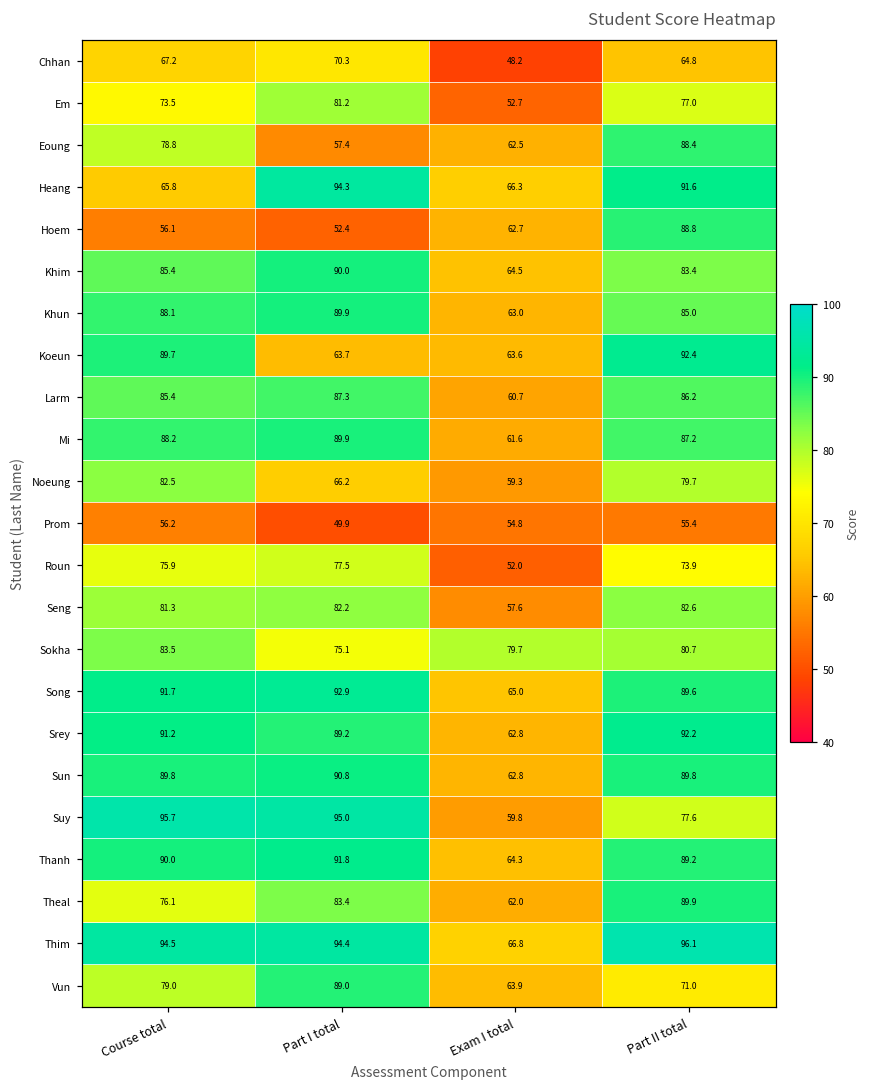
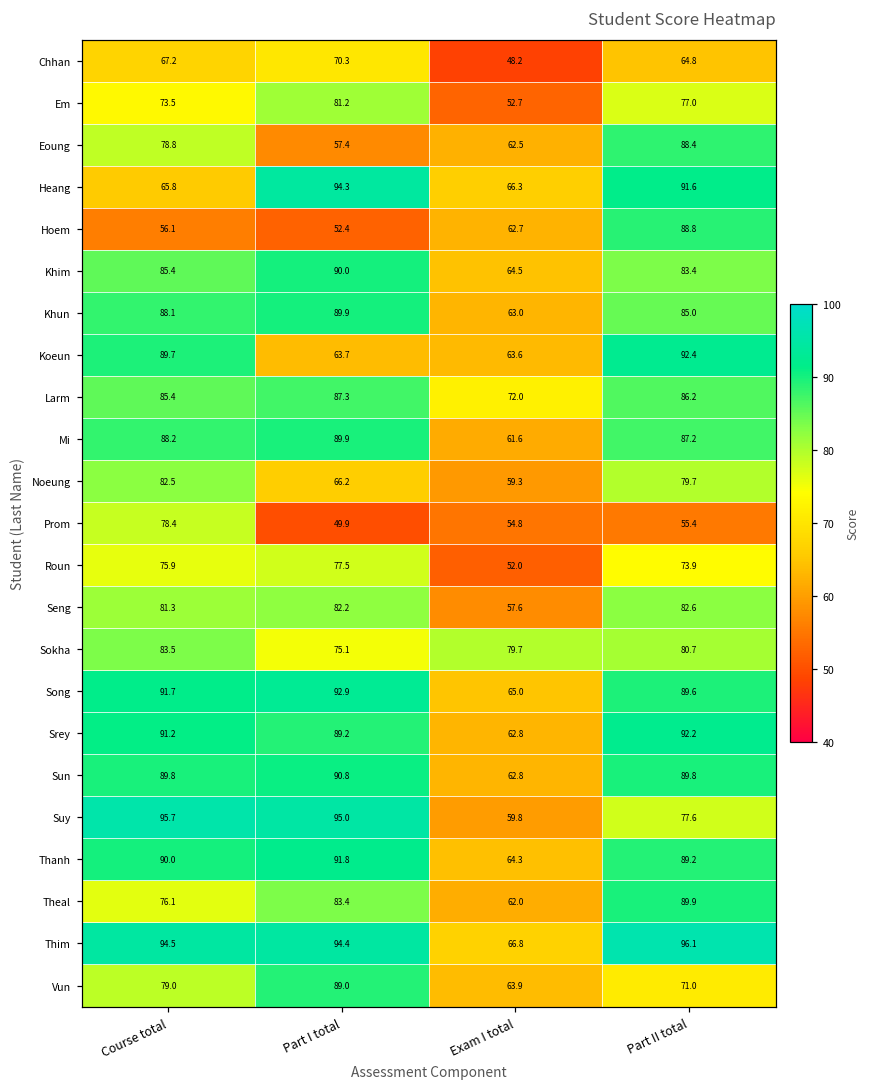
  {
    "Chhan": {
      "Course total": 67.2,
      "Part I total": 70.3,
      "Exam I total": 48.2,
      "Part II total": 64.8
    },
    "Em": {
      "Course total": 73.5,
      "Part I total": 81.2,
      "Exam I total": 52.7,
      "Part II total": 77.0
    },
    "Eoung": {
      "Course total": 78.8,
      "Part I total": 57.4,
      "Exam I total": 62.5,
      "Part II total": 88.4
    },
    "Heang": {
      "Course total": 65.8,
      "Part I total": 94.3,
      "Exam I total": 66.3,
      "Part II total": 91.6
    },
    "Hoem": {
      "Course total": 56.1,
      "Part I total": 52.4,
      "Exam I total": 62.7,
      "Part II total": 88.8
    },
    "Khim": {
      "Course total": 85.4,
      "Part I total": 90.0,
      "Exam I total": 64.5,
      "Part II total": 83.4
    },
    "Khun": {
      "Course total": 88.1,
      "Part I total": 89.9,
      "Exam I total": 63.0,
      "Part II total": 85.0
    },
    "Koeun": {
      "Course total": 89.7,
      "Part I total": 63.7,
      "Exam I total": 63.6,
      "Part II total": 92.4
    },
    "Larm": {
      "Course total": 85.4,
      "Part I total": 87.3,
-     "Exam I total": 60.7,
+     "Exam I total": 72.0,
      "Part II total": 86.2
    },
    "Mi": {
      "Course total": 88.2,
      "Part I total": 89.9,
      "Exam I total": 61.6,
      "Part II total": 87.2
    },
    "Noeung": {
      "Course total": 82.5,
      "Part I total": 66.2,
      "Exam I total": 59.3,
      "Part II total": 79.7
    },
    "Prom": {
-     "Course total": 56.2,
+     "Course total": 78.4,
      "Part I total": 49.9,
      "Exam I total": 54.8,
      "Part II total": 55.4
    },
    "Roun": {
      "Course total": 75.9,
      "Part I total": 77.5,
      "Exam I total": 52.0,
      "Part II total": 73.9
    },
    "Seng": {
      "Course total": 81.3,
      "Part I total": 82.2,
      "Exam I total": 57.6,
      "Part II total": 82.6
    },
    "Sokha": {
      "Course total": 83.5,
      "Part I total": 75.1,
      "Exam I total": 79.7,
      "Part II total": 80.7
    },
    "Song": {
      "Course total": 91.7,
      "Part I total": 92.9,
      "Exam I total": 65.0,
      "Part II total": 89.6
    },
    "Srey": {
      "Course total": 91.2,
      "Part I total": 89.2,
      "Exam I total": 62.8,
      "Part II total": 92.2
    },
    "Sun": {
      "Course total": 89.8,
      "Part I total": 90.8,
      "Exam I total": 62.8,
      "Part II total": 89.8
    },
    "Suy": {
      "Course total": 95.7,
      "Part I total": 95.0,
      "Exam I total": 59.8,
      "Part II total": 77.6
    },
    "Thanh": {
      "Course total": 90.0,
      "Part I total": 91.8,
      "Exam I total": 64.3,
      "Part II total": 89.2
    },
    "Theal": {
      "Course total": 76.1,
      "Part I total": 83.4,
      "Exam I total": 62.0,
      "Part II total": 89.9
    },
    "Thim": {
      "Course total": 94.5,
      "Part I total": 94.4,
      "Exam I total": 66.8,
      "Part II total": 96.1
    },
    "Vun": {
      "Course total": 79.0,
      "Part I total": 89.0,
      "Exam I total": 63.9,
      "Part II total": 71.0
    }
  }
